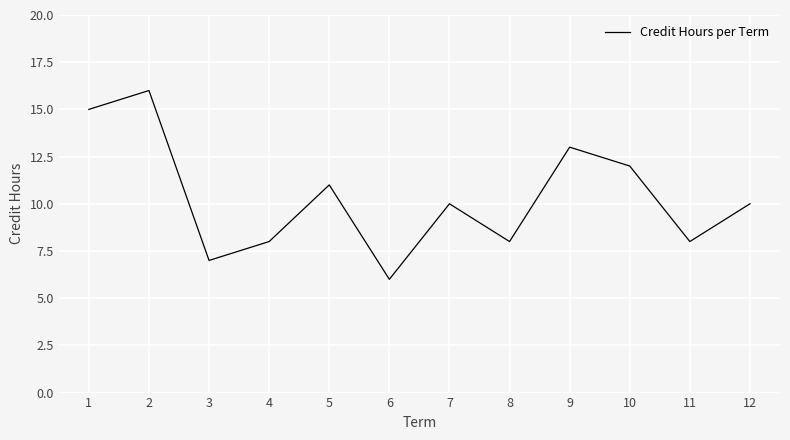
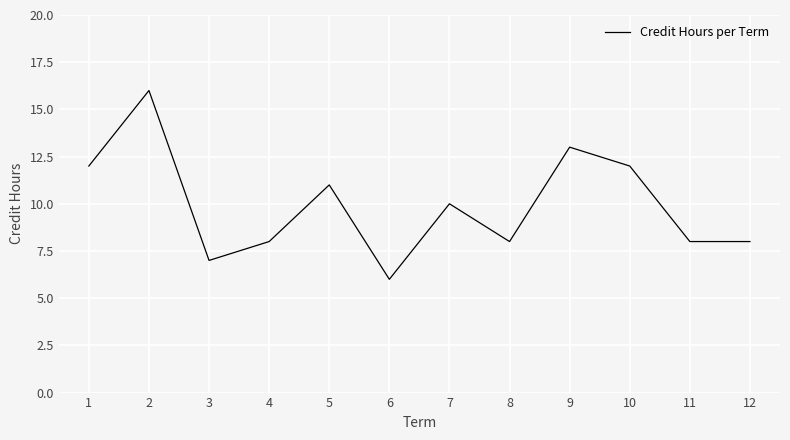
  {
-   "1": 15,
+   "1": 12,
    "2": 16,
    "3": 7,
    "4": 8,
    "5": 11,
    "6": 6,
    "7": 10,
    "8": 8,
    "9": 13,
    "10": 12,
    "11": 8,
-   "12": 10
+   "12": 8
  }
